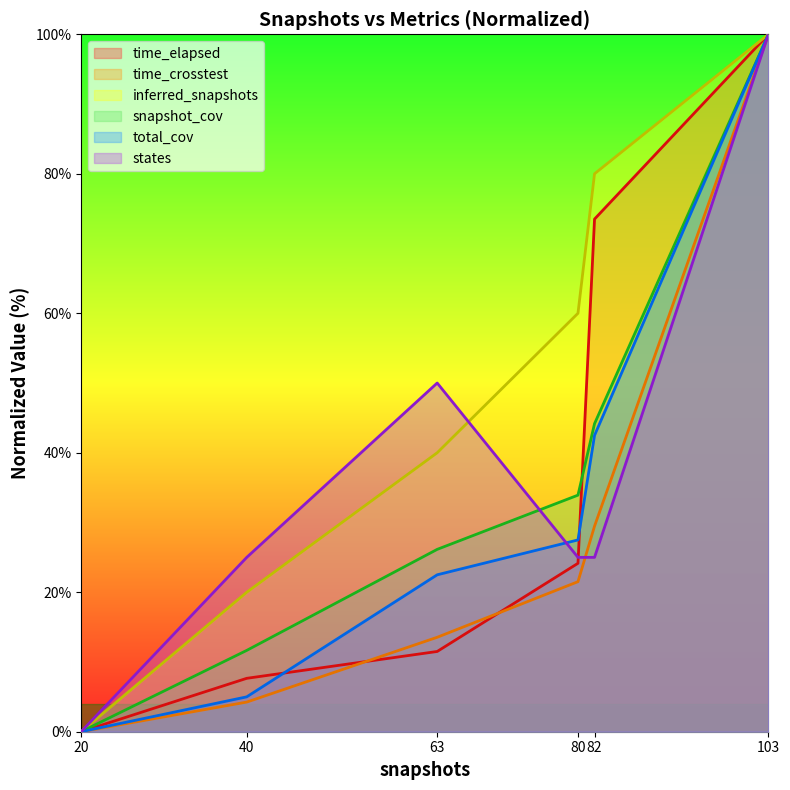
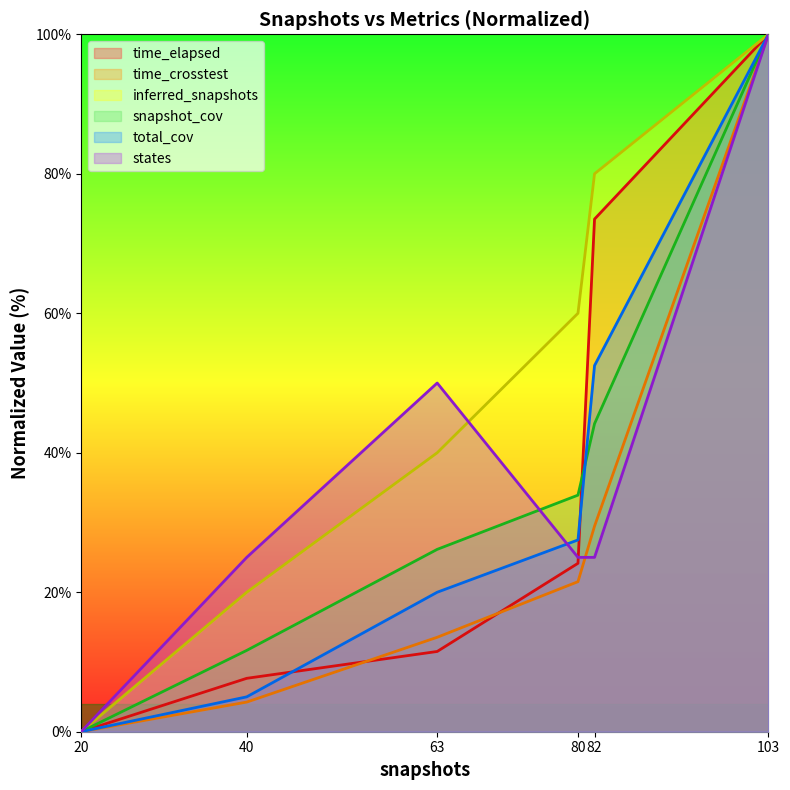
  {
    "snapshot_cov": {
      "40": "12%",
      "63": "26%",
      "80": "34%",
      "82": "44%"
    },
    "total_cov": {
      "40": "5%",
-     "63": "23%",
+     "63": "20%",
      "80": "28%",
-     "82": "43%"
+     "82": "53%"
    },
    "states": {
      "40": "25%",
      "63": "50%",
      "80": "25%",
      "82": "25%"
    }
  }
